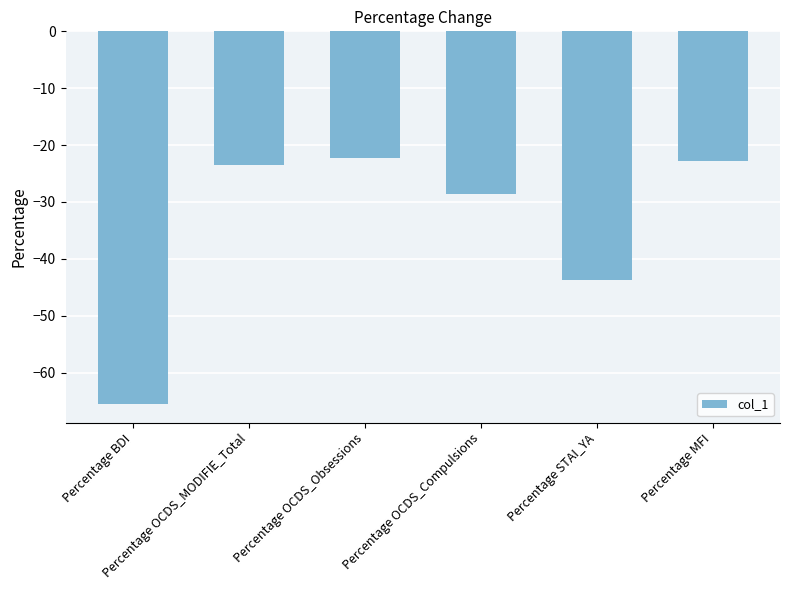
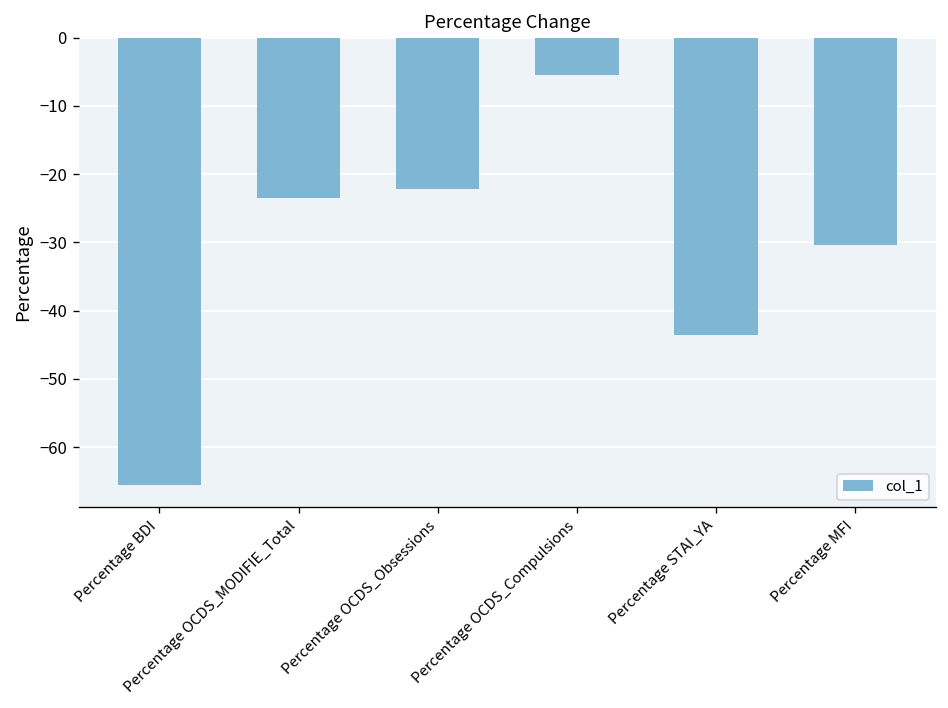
  {
    "Percentage BDI": -66,
    "Percentage OCDS_MODIFIE_Total": -24,
    "Percentage OCDS_Obsessions": -22,
-   "Percentage OCDS_Compulsions": -29,
+   "Percentage OCDS_Compulsions": -5,
    "Percentage STAI_YA": -44,
-   "Percentage MFI": -23
+   "Percentage MFI": -30
  }
